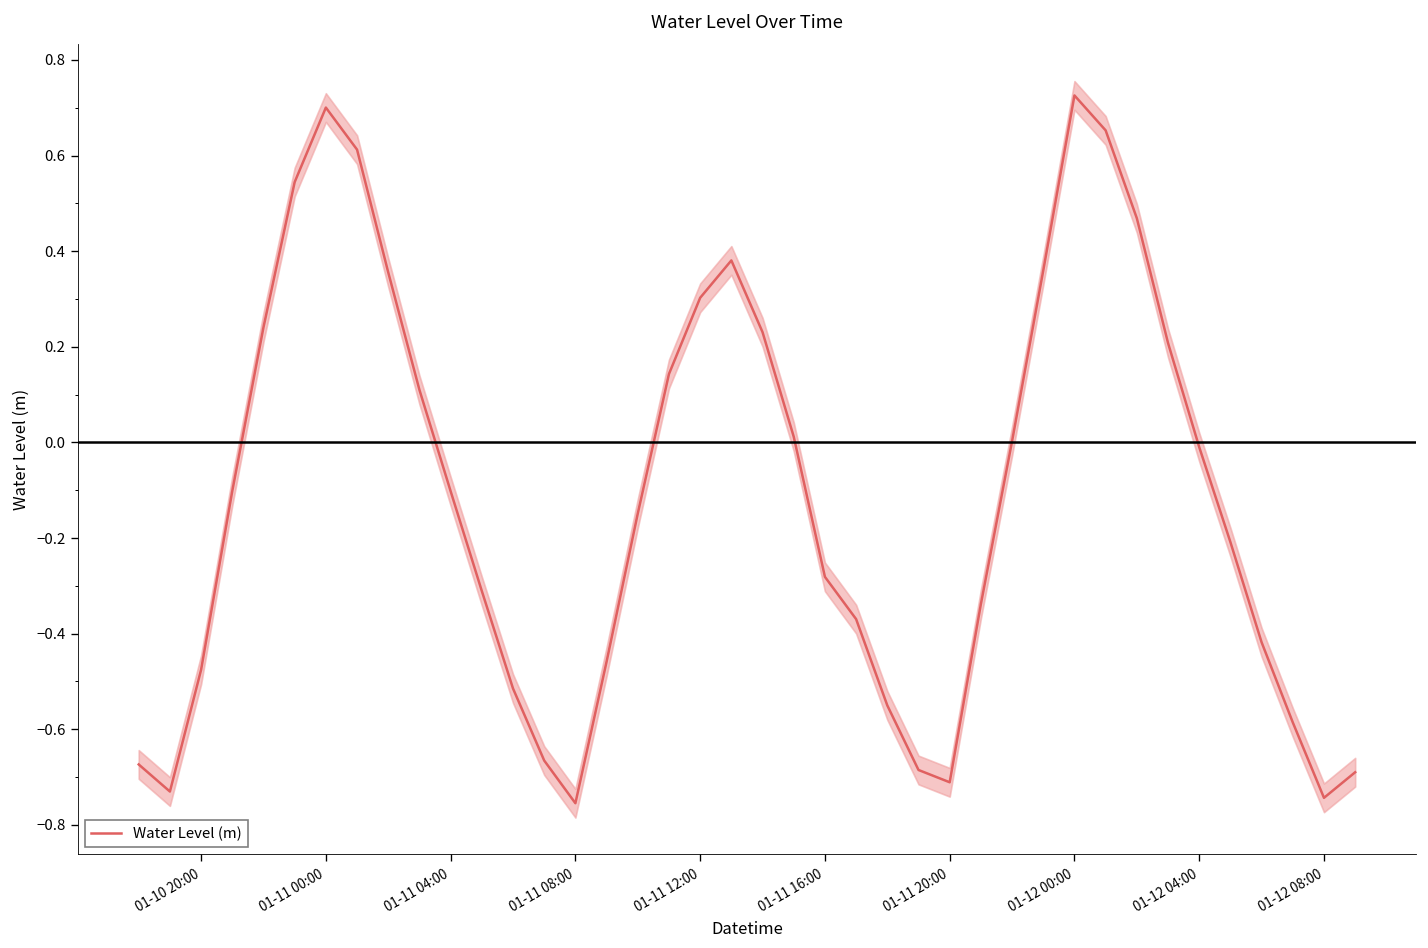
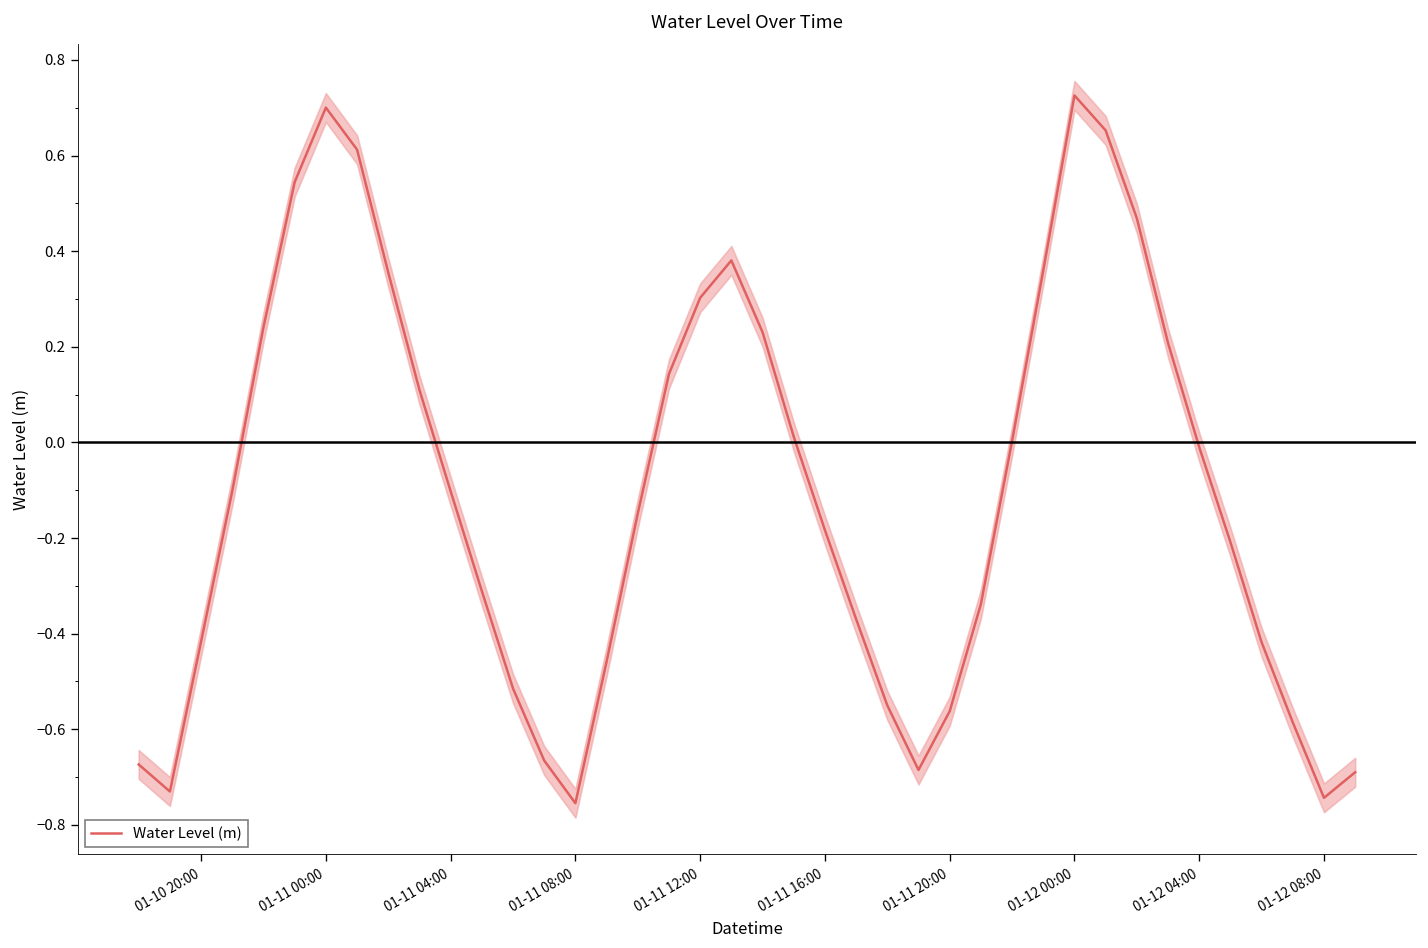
  {
    "Water Level (m)": {
-     "01-10 20:00": -0.48,
+     "01-10 20:00": -0.42,
      "01-11 00:00": 0.70,
      "01-11 04:00": -0.10,
      "01-11 08:00": -0.75,
      "01-11 12:00": 0.30,
-     "01-11 16:00": -0.28,
-     "01-11 20:00": -0.71,
+     "01-11 16:00": -0.18,
+     "01-11 20:00": -0.56,
      "01-12 00:00": 0.73,
      "01-12 04:00": -0.01,
      "01-12 08:00": -0.74
    }
  }
